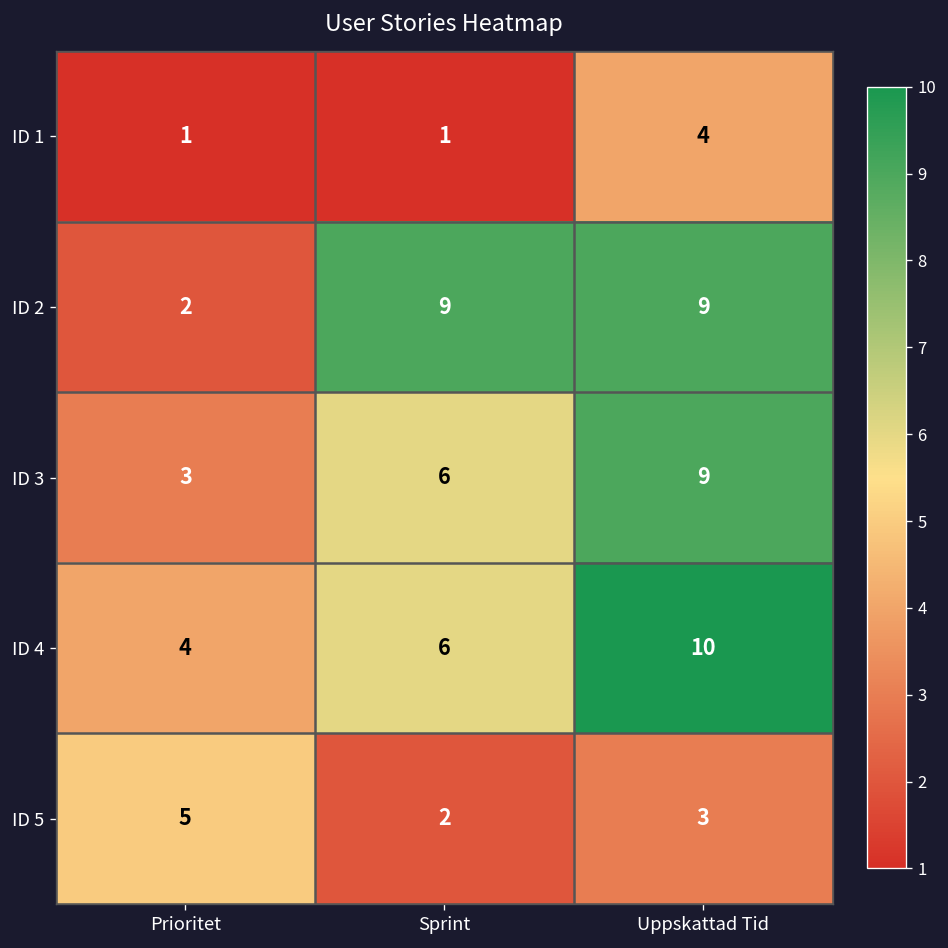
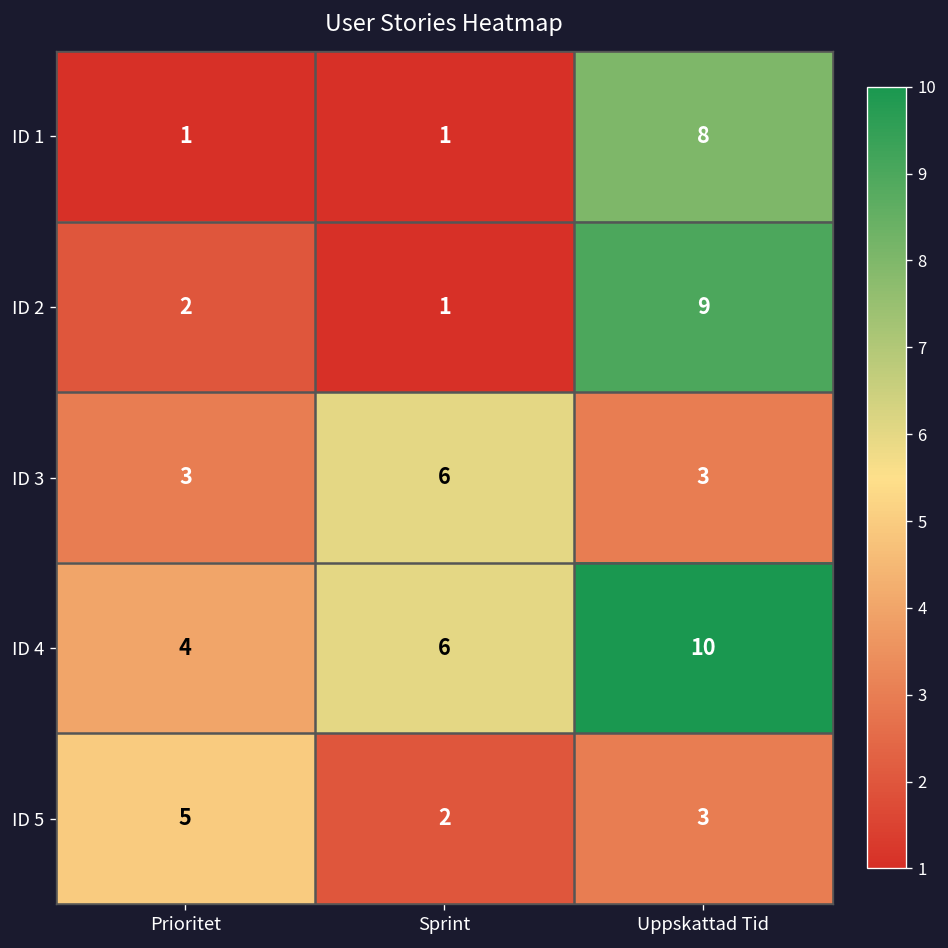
  {
    "ID 1": {
      "Prioritet": 1,
      "Sprint": 1,
-     "Uppskattad Tid": 4
+     "Uppskattad Tid": 8
    },
    "ID 2": {
      "Prioritet": 2,
-     "Sprint": 9,
+     "Sprint": 1,
      "Uppskattad Tid": 9
    },
    "ID 3": {
      "Prioritet": 3,
      "Sprint": 6,
-     "Uppskattad Tid": 9
+     "Uppskattad Tid": 3
    },
    "ID 4": {
      "Prioritet": 4,
      "Sprint": 6,
      "Uppskattad Tid": 10
    },
    "ID 5": {
      "Prioritet": 5,
      "Sprint": 2,
      "Uppskattad Tid": 3
    }
  }
